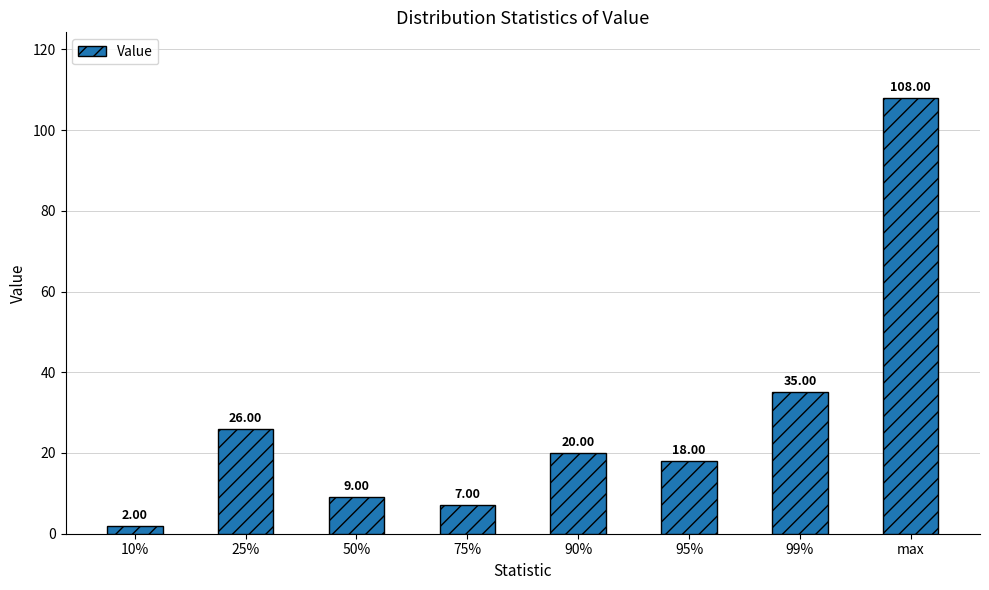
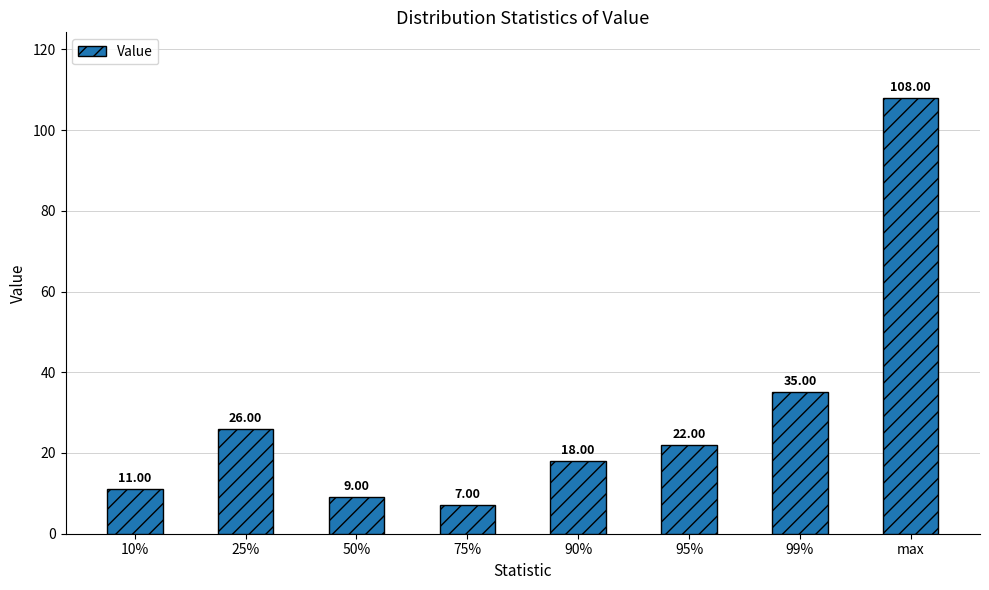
  {
-   "10%": 2.00,
+   "10%": 11.00,
    "25%": 26.00,
    "50%": 9.00,
    "75%": 7.00,
-   "90%": 20.00,
-   "95%": 18.00,
+   "90%": 18.00,
+   "95%": 22.00,
    "99%": 35.00,
    "max": 108.00
  }
